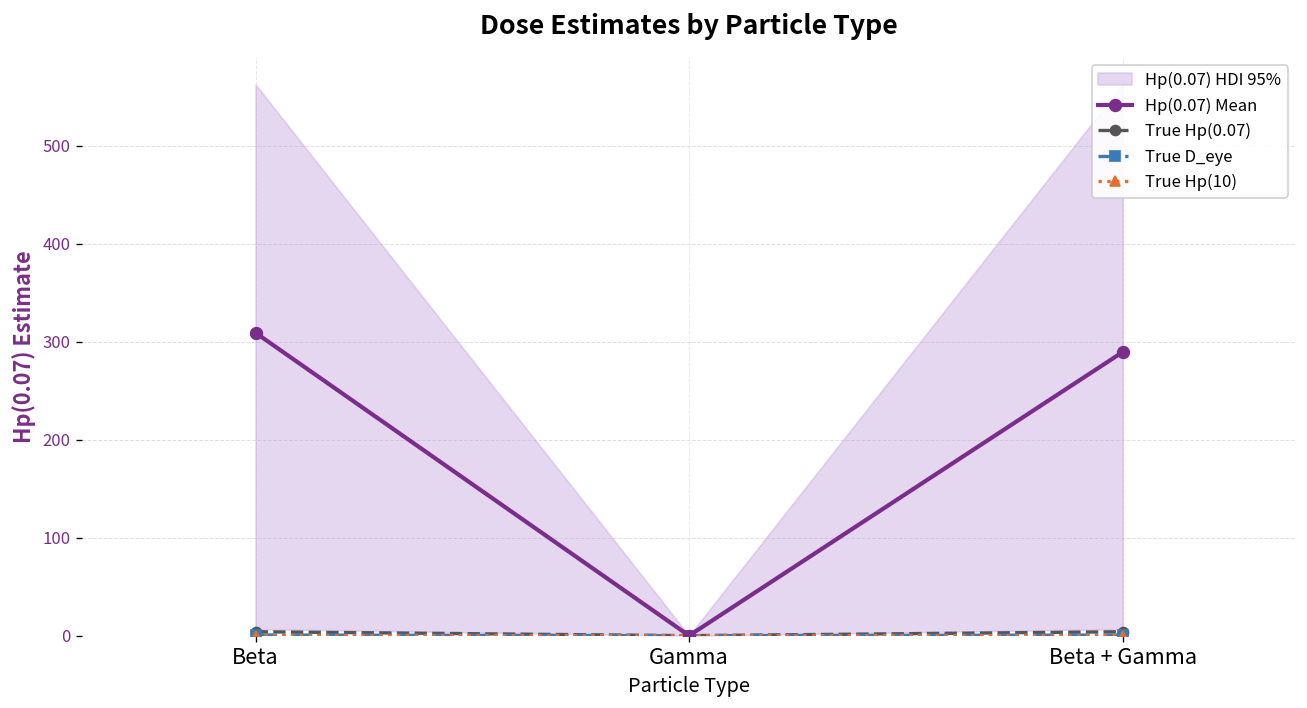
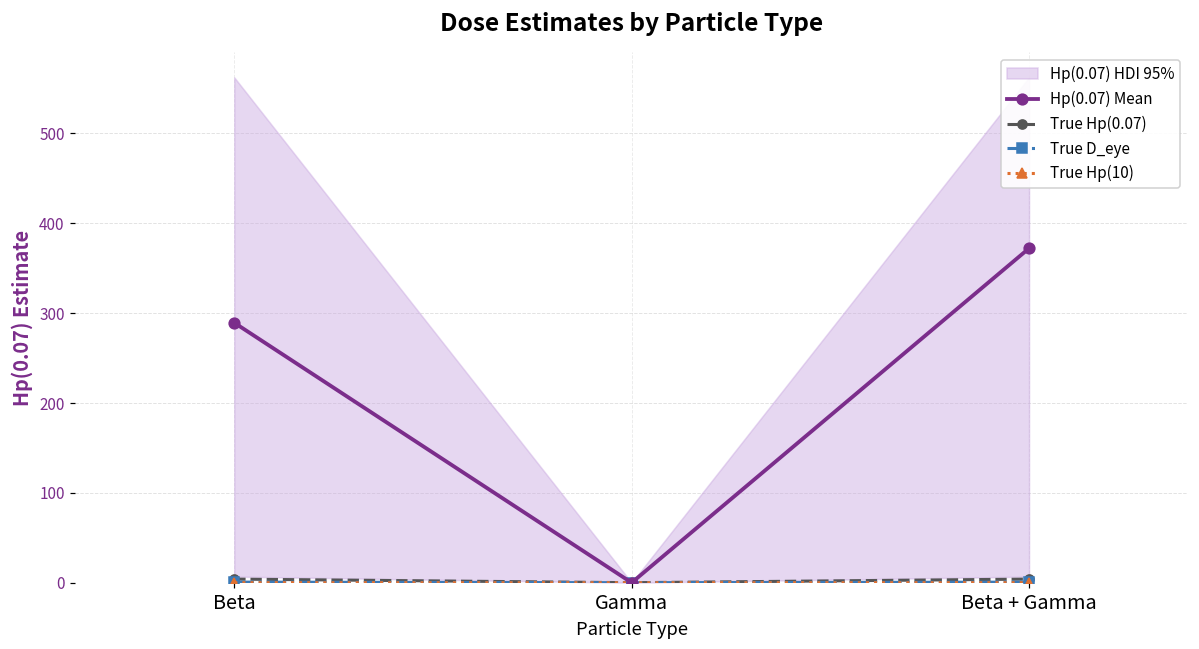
  {
    "Hp(0.07) Mean": {
-     "Beta": 310,
-     "Beta + Gamma": 290
+     "Beta": 290,
+     "Beta + Gamma": 370
    },
    "True Hp(0.07)": {
      "Beta": 0,
      "Beta + Gamma": 0
    }
  }
